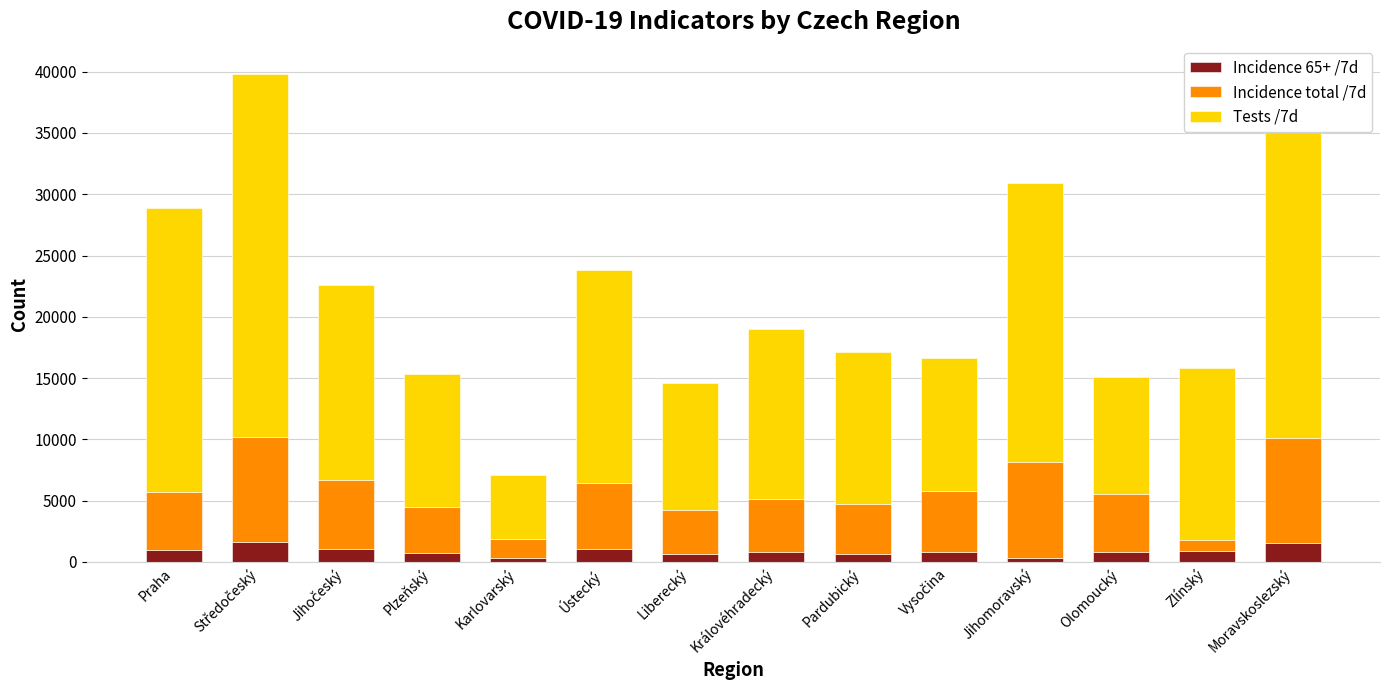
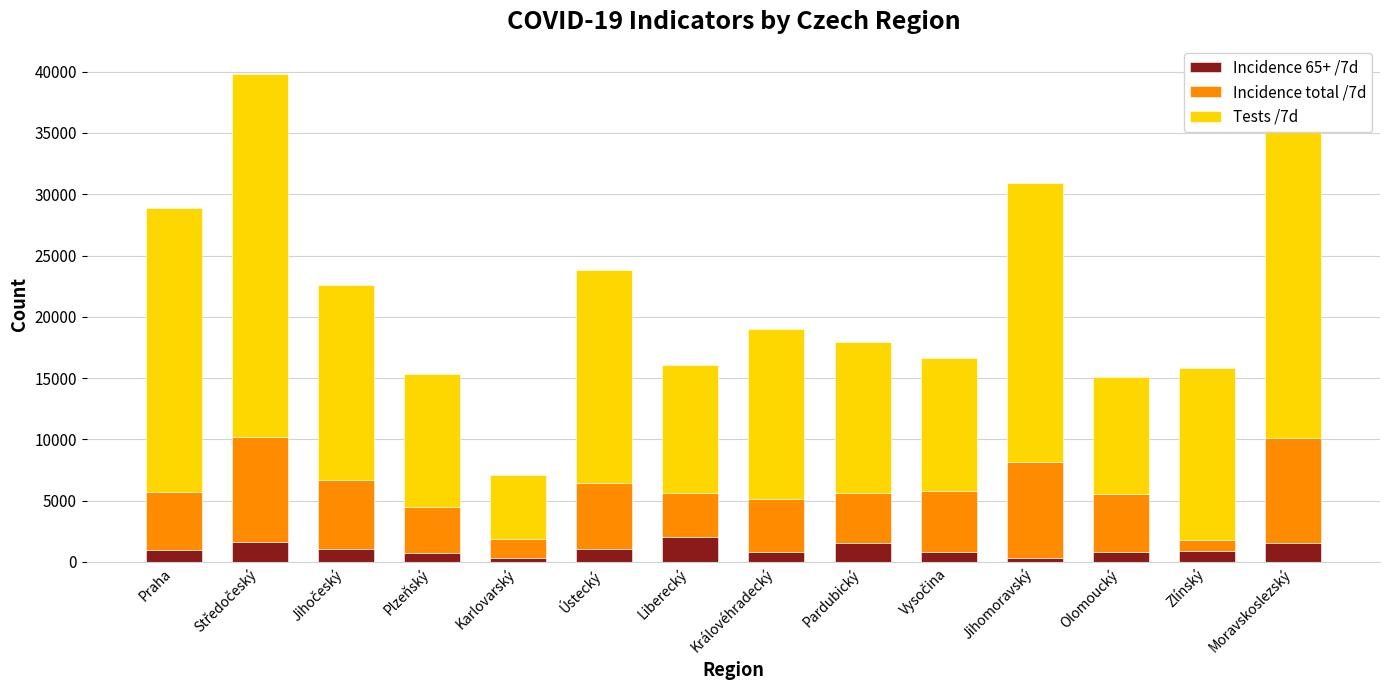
  {
    "Incidence 65+ /7d": {
      "Praha": 1000,
      "Středočeský": 1600,
      "Jihočeský": 1100,
      "Plzeňský": 700,
      "Karlovarský": 400,
      "Ústecký": 1100,
-     "Liberecký": 600,
+     "Liberecký": 2000,
      "Královéhradecký": 800,
-     "Pardubický": 700,
+     "Pardubický": 1500,
      "Vysočina": 900,
      "Jihomoravský": 300,
      "Olomoucký": 800,
      "Zlínský": 900,
      "Moravskoslezský": 1500
    },
    "Incidence total /7d": {
      "Praha": 4700,
      "Středočeský": 8600,
      "Jihočeský": 5600,
      "Plzeňský": 3800,
      "Karlovarský": 1600,
      "Ústecký": 5400,
      "Liberecký": 3600,
      "Královéhradecký": 4300,
      "Pardubický": 4100,
      "Vysočina": 5000,
      "Jihomoravský": 7800,
      "Olomoucký": 4700,
      "Zlínský": 900,
      "Moravskoslezský": 8600
    },
    "Tests /7d": {
      "Praha": 23200,
      "Středočeský": 29600,
      "Jihočeský": 15900,
      "Plzeňský": 10800,
      "Karlovarský": 5200,
      "Ústecký": 17400,
      "Liberecký": 10400,
      "Královéhradecký": 13800,
      "Pardubický": 12400,
      "Vysočina": 10900,
      "Jihomoravský": 22700,
      "Olomoucký": 9600,
      "Zlínský": 14000
    }
  }
